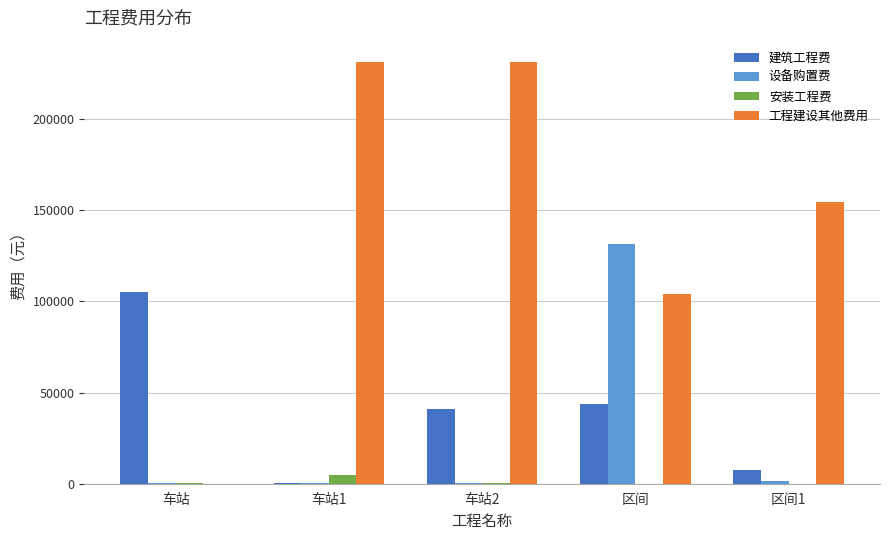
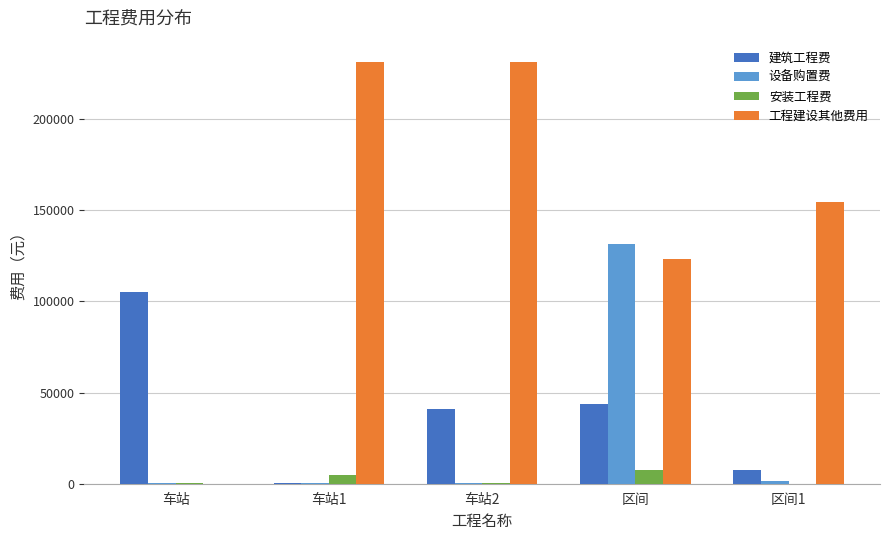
  {
    "安装工程费": {
      "车站1": 5000,
-     "区间": 0
+     "区间": 7000
    },
    "工程建设其他费用": {
      "车站1": 231000,
      "车站2": 231000,
-     "区间": 104000,
+     "区间": 123000,
      "区间1": 155000
    }
  }
